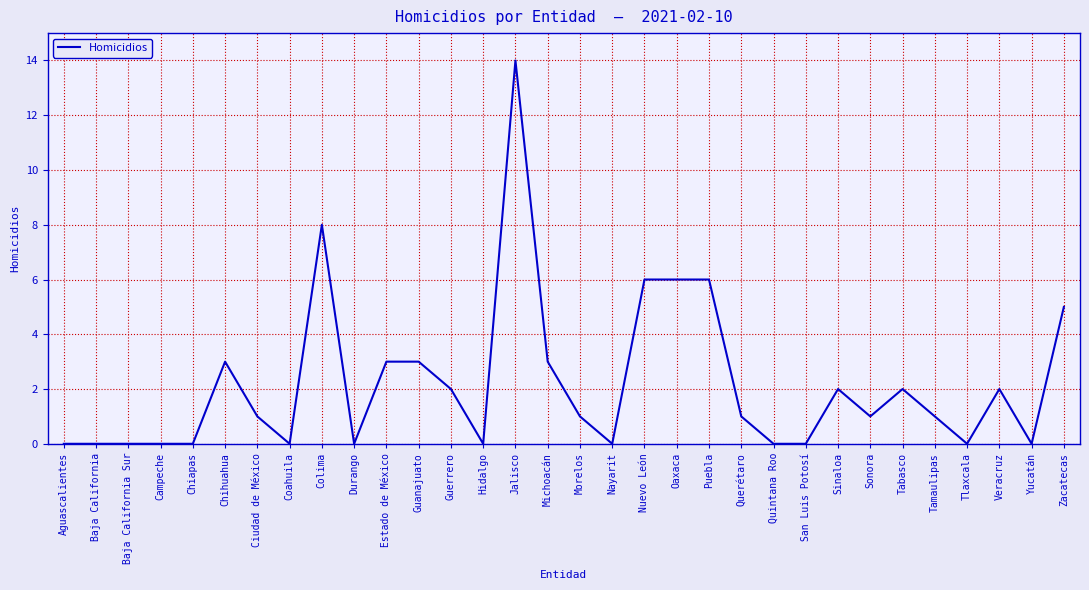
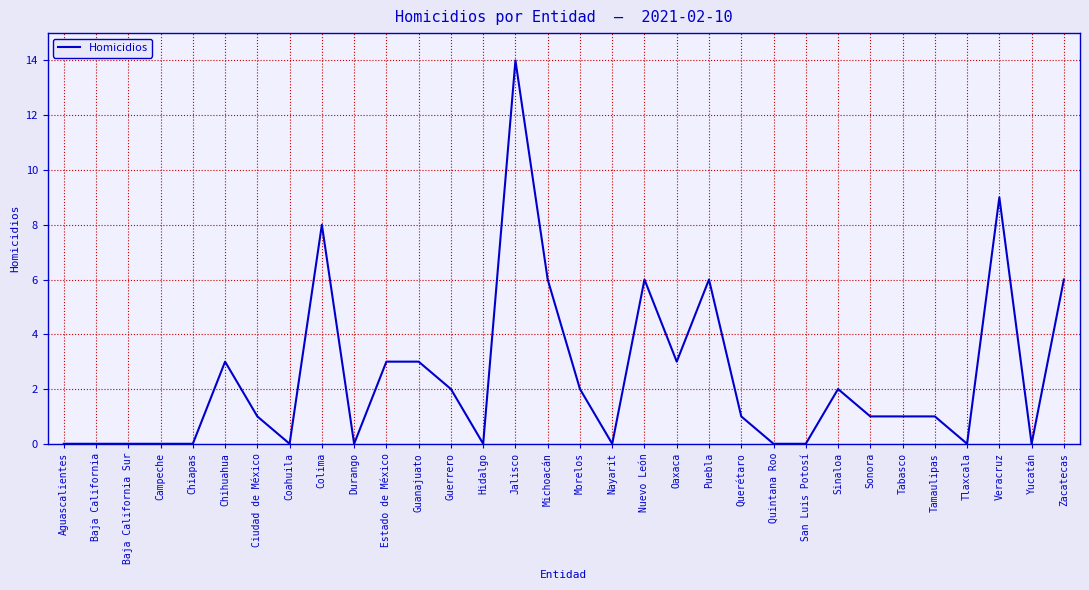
  {
    "Aguascalientes": 0,
    "Baja California": 0,
    "Baja California Sur": 0,
    "Campeche": 0,
    "Chiapas": 0,
    "Chihuahua": 3,
    "Ciudad de México": 1,
    "Coahuila": 0,
    "Colima": 8,
    "Durango": 0,
    "Estado de México": 3,
    "Guanajuato": 3,
    "Guerrero": 2,
    "Hidalgo": 0,
    "Jalisco": 14,
-   "Michoacán": 3,
-   "Morelos": 1,
+   "Michoacán": 6,
+   "Morelos": 2,
    "Nayarit": 0,
    "Nuevo León": 6,
-   "Oaxaca": 6,
+   "Oaxaca": 3,
    "Puebla": 6,
    "Querétaro": 1,
    "Quintana Roo": 0,
    "San Luis Potosí": 0,
    "Sinaloa": 2,
    "Sonora": 1,
-   "Tabasco": 2,
+   "Tabasco": 1,
    "Tamaulipas": 1,
    "Tlaxcala": 0,
-   "Veracruz": 2,
+   "Veracruz": 9,
    "Yucatán": 0,
-   "Zacatecas": 5
+   "Zacatecas": 6
  }
